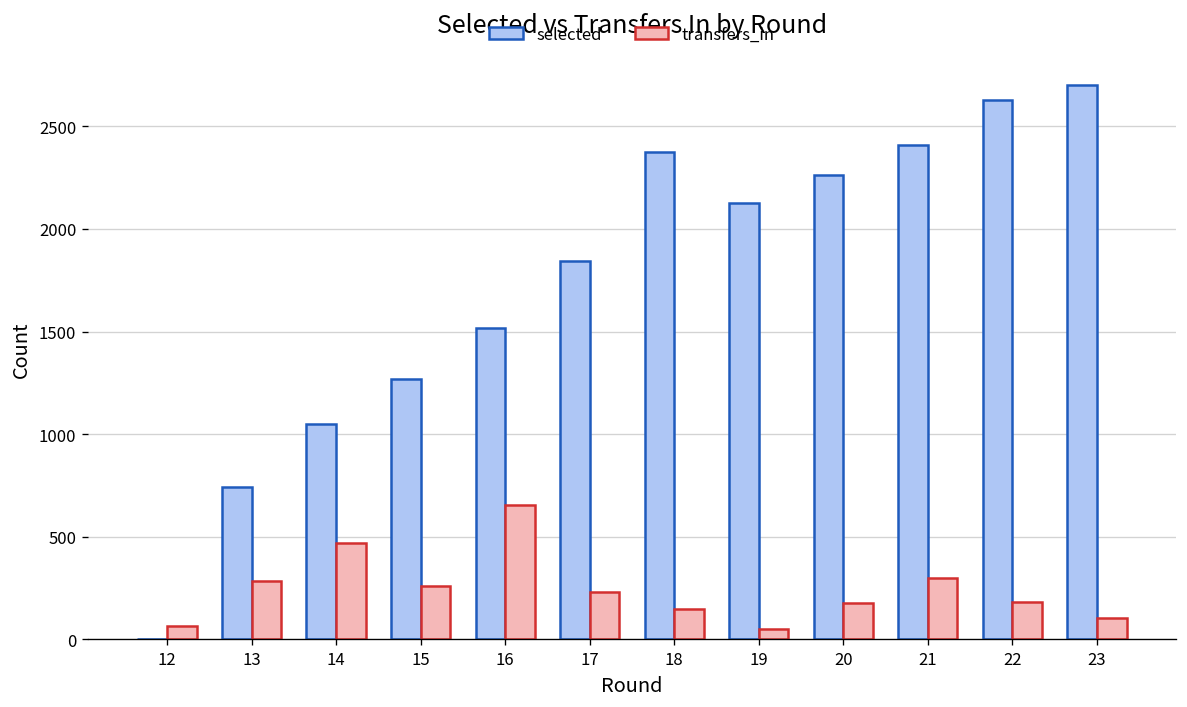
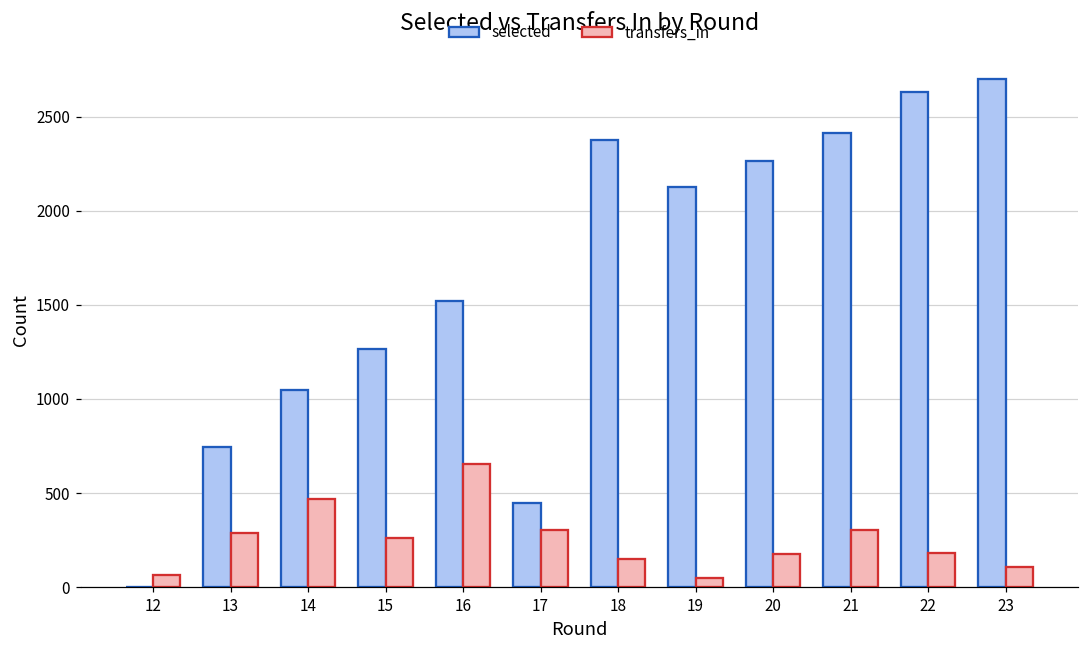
  {
    "selected": {
      "12": 0,
      "13": 740,
      "14": 1050,
      "15": 1270,
      "16": 1520,
-     "17": 1840,
+     "17": 450,
      "18": 2380,
      "19": 2130,
      "20": 2270,
      "21": 2410,
      "22": 2630,
      "23": 2700
    },
    "transfers_in": {
      "12": 70,
      "13": 290,
      "14": 470,
      "15": 260,
      "16": 650,
-     "17": 230,
+     "17": 300,
      "18": 150,
      "19": 50,
      "20": 180,
      "21": 300,
      "22": 180,
      "23": 110
    }
  }
